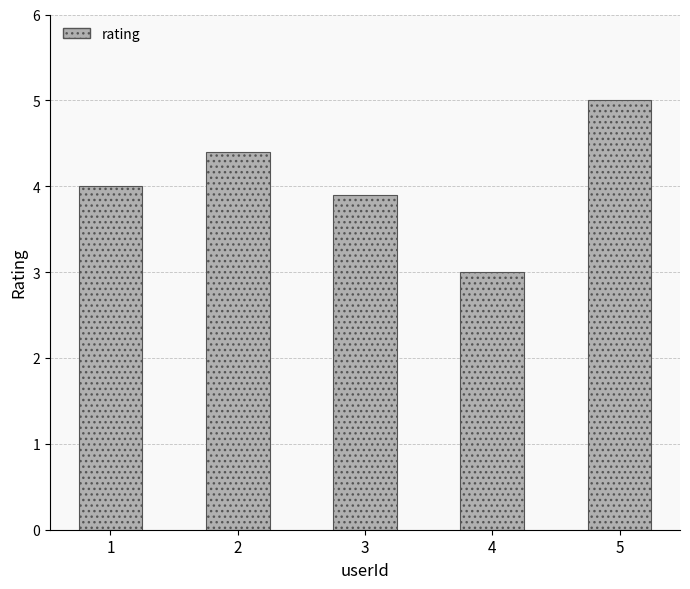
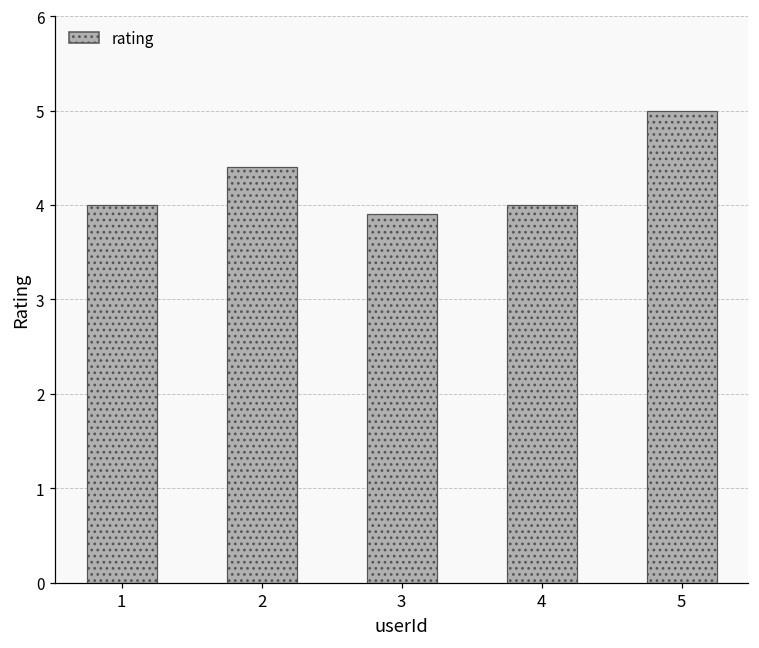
  {
    "1": 4,
    "2": 4.4,
    "3": 3.9,
-   "4": 3,
+   "4": 4,
    "5": 5
  }
